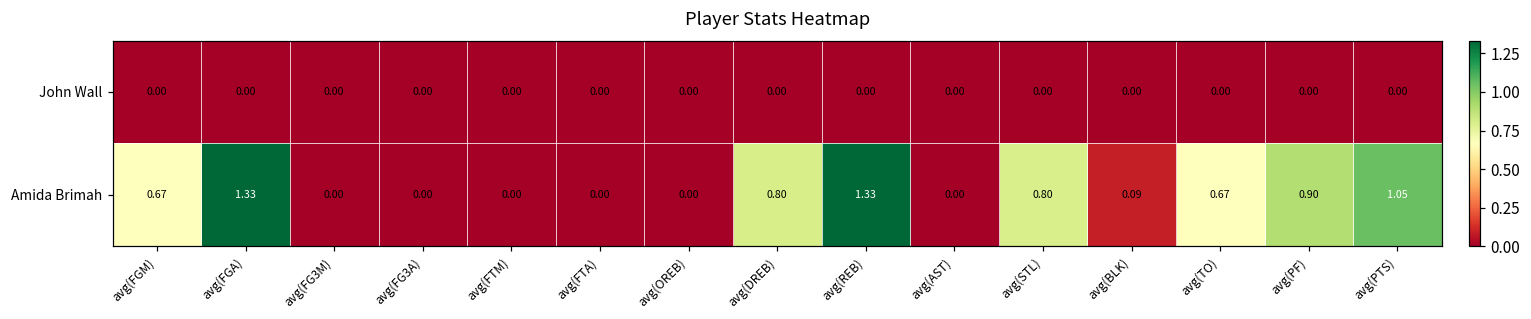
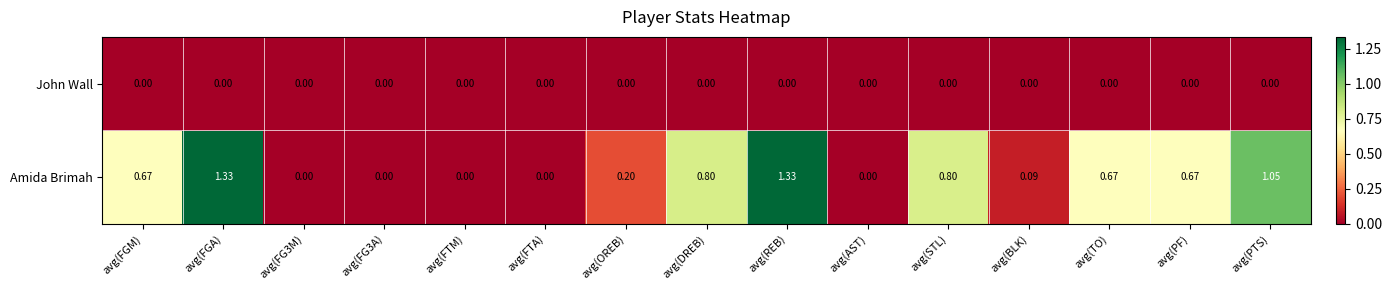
  {
    "John Wall": {
      "avg(FGM)": 0.00,
      "avg(FGA)": 0.00,
      "avg(FG3M)": 0.00,
      "avg(FG3A)": 0.00,
      "avg(FTM)": 0.00,
      "avg(FTA)": 0.00,
      "avg(OREB)": 0.00,
      "avg(DREB)": 0.00,
      "avg(REB)": 0.00,
      "avg(AST)": 0.00,
      "avg(STL)": 0.00,
      "avg(BLK)": 0.00,
      "avg(TO)": 0.00,
      "avg(PF)": 0.00,
      "avg(PTS)": 0.00
    },
    "Amida Brimah": {
      "avg(FGM)": 0.67,
      "avg(FGA)": 1.33,
      "avg(FG3M)": 0.00,
      "avg(FG3A)": 0.00,
      "avg(FTM)": 0.00,
      "avg(FTA)": 0.00,
-     "avg(OREB)": 0.00,
+     "avg(OREB)": 0.20,
      "avg(DREB)": 0.80,
      "avg(REB)": 1.33,
      "avg(AST)": 0.00,
      "avg(STL)": 0.80,
      "avg(BLK)": 0.09,
      "avg(TO)": 0.67,
-     "avg(PF)": 0.90,
+     "avg(PF)": 0.67,
      "avg(PTS)": 1.05
    }
  }
